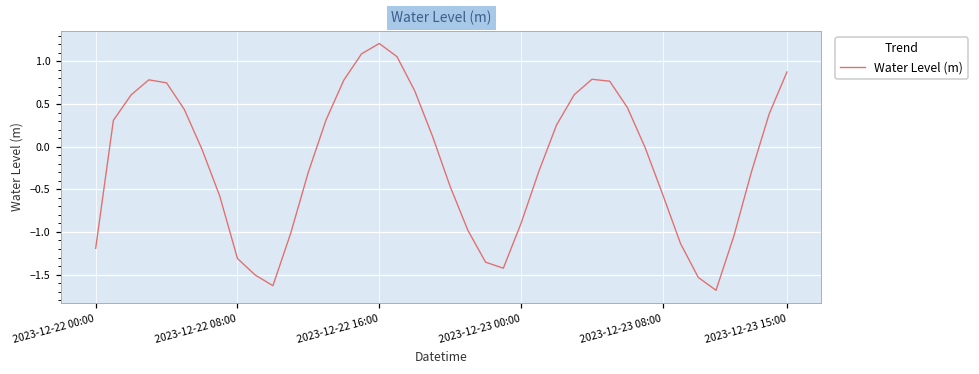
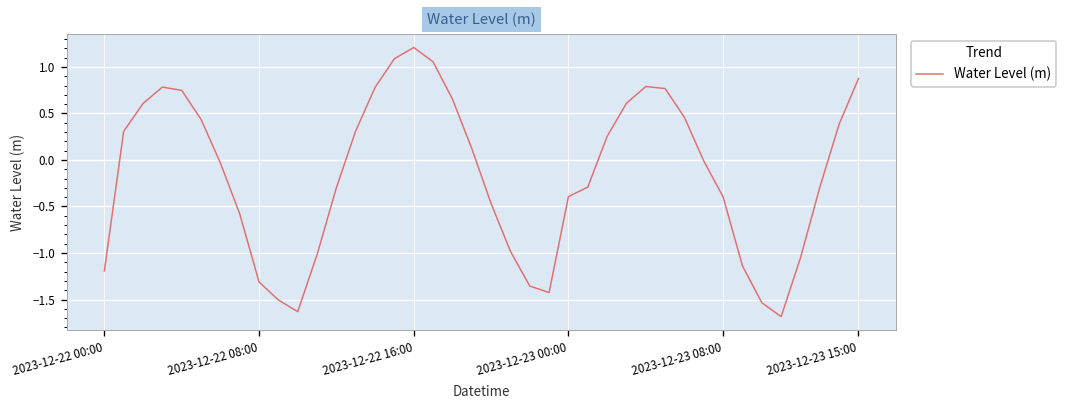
  {
    "2023-12-22 00:00": -1.2,
    "2023-12-22 08:00": -1.3,
    "2023-12-22 16:00": 1.2,
-   "2023-12-23 00:00": -0.9,
-   "2023-12-23 08:00": -0.6,
+   "2023-12-23 00:00": -0.4,
+   "2023-12-23 08:00": -0.4,
    "2023-12-23 15:00": 0.9
  }
